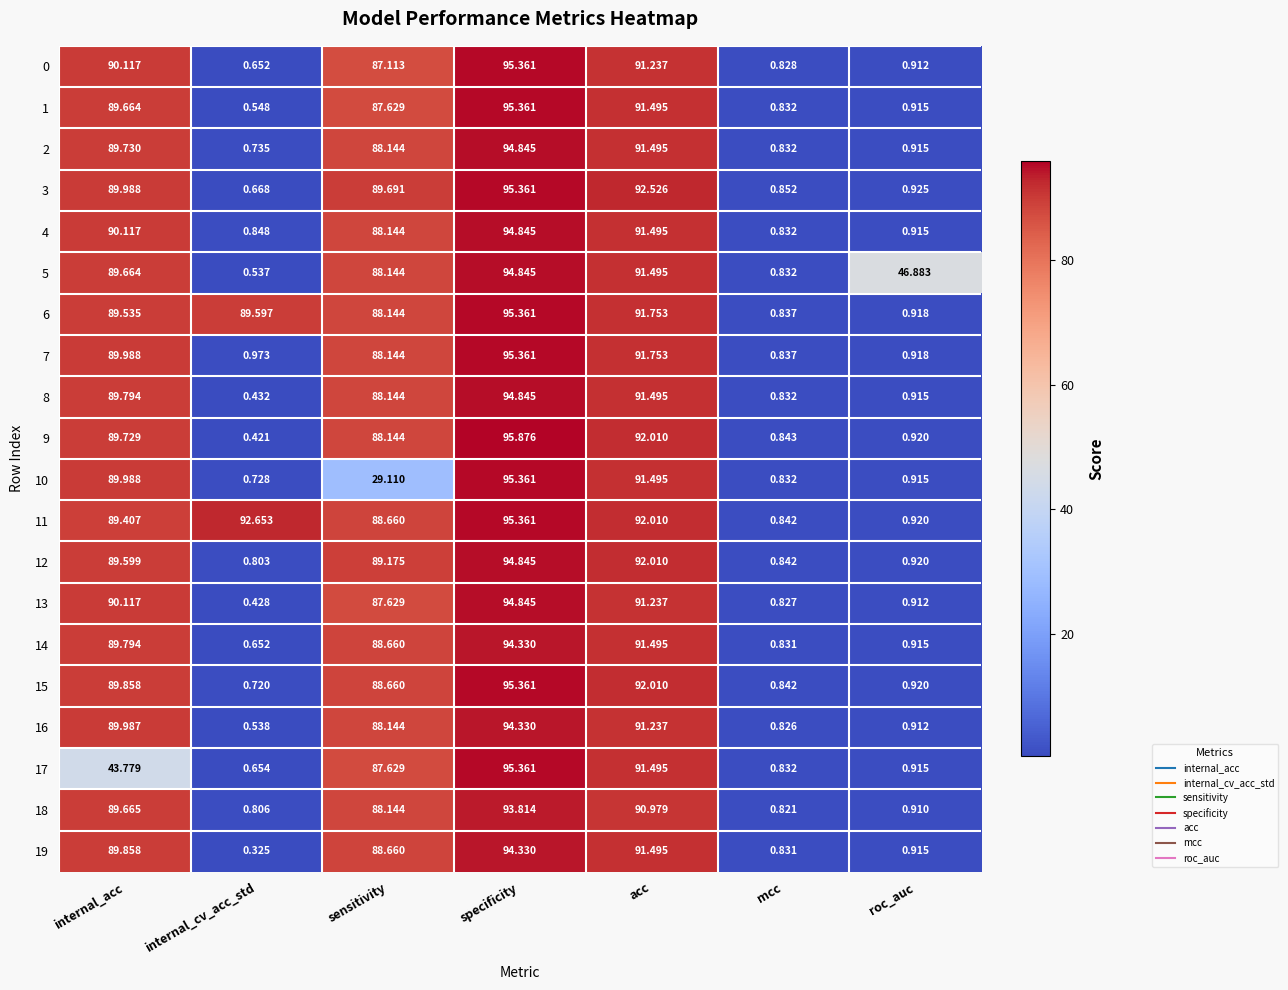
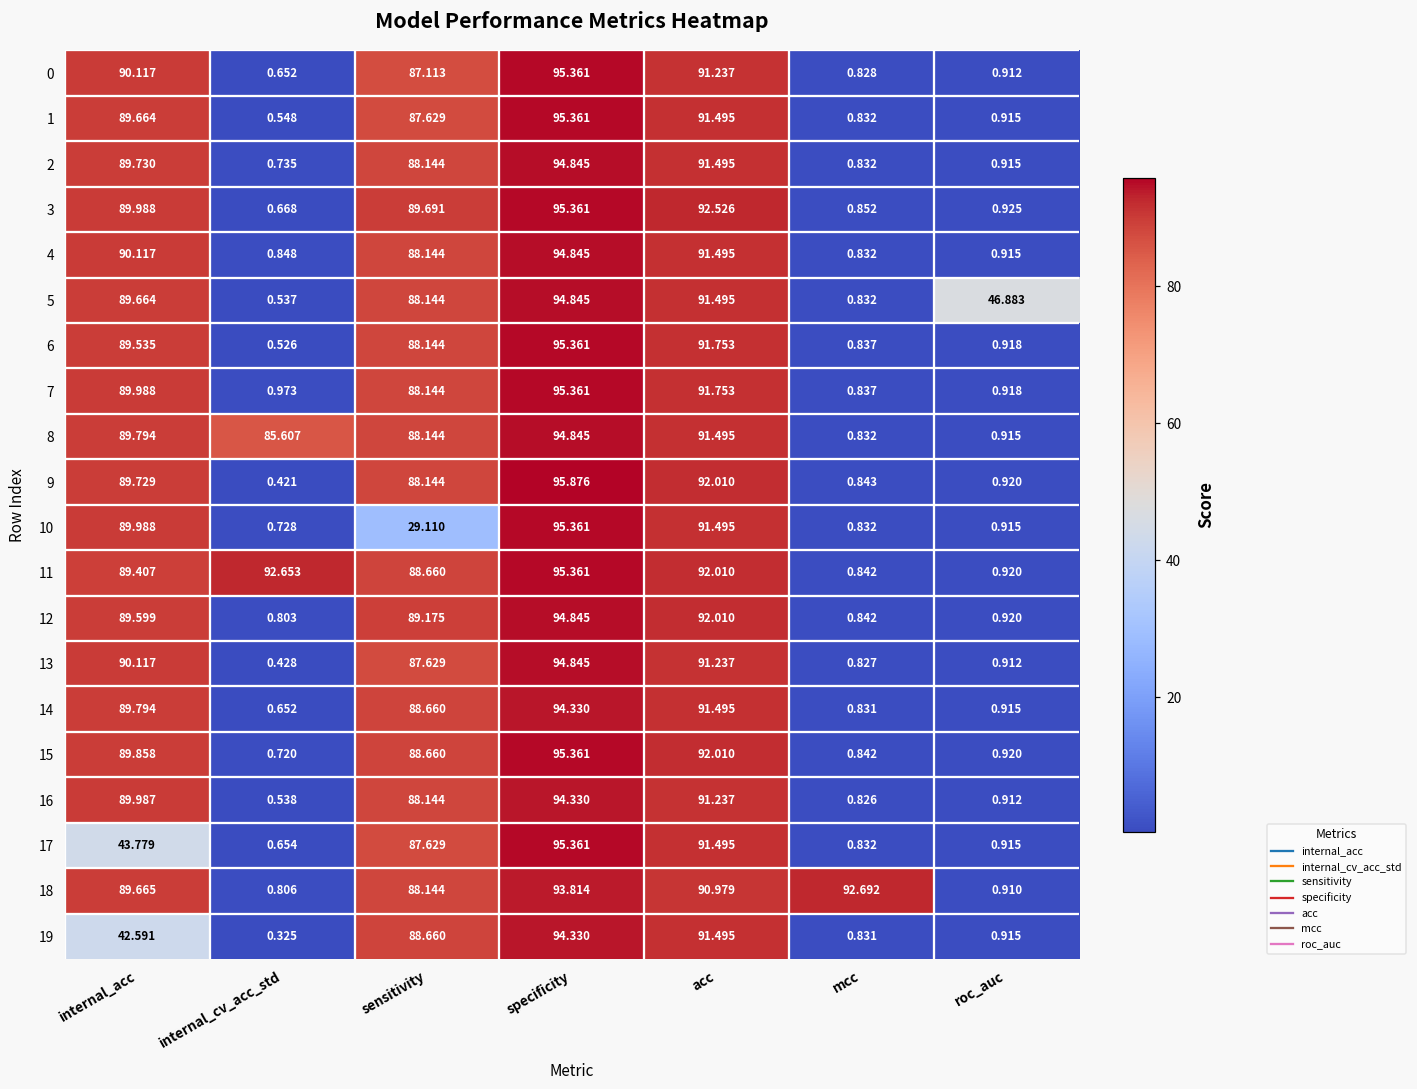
  {
    "0": {
      "internal_acc": 90.117,
      "internal_cv_acc_std": 0.652,
      "sensitivity": 87.113,
      "specificity": 95.361,
      "acc": 91.237,
      "mcc": 0.828,
      "roc_auc": 0.912
    },
    "1": {
      "internal_acc": 89.664,
      "internal_cv_acc_std": 0.548,
      "sensitivity": 87.629,
      "specificity": 95.361,
      "acc": 91.495,
      "mcc": 0.832,
      "roc_auc": 0.915
    },
    "2": {
      "internal_acc": 89.730,
      "internal_cv_acc_std": 0.735,
      "sensitivity": 88.144,
      "specificity": 94.845,
      "acc": 91.495,
      "mcc": 0.832,
      "roc_auc": 0.915
    },
    "3": {
      "internal_acc": 89.988,
      "internal_cv_acc_std": 0.668,
      "sensitivity": 89.691,
      "specificity": 95.361,
      "acc": 92.526,
      "mcc": 0.852,
      "roc_auc": 0.925
    },
    "4": {
      "internal_acc": 90.117,
      "internal_cv_acc_std": 0.848,
      "sensitivity": 88.144,
      "specificity": 94.845,
      "acc": 91.495,
      "mcc": 0.832,
      "roc_auc": 0.915
    },
    "5": {
      "internal_acc": 89.664,
      "internal_cv_acc_std": 0.537,
      "sensitivity": 88.144,
      "specificity": 94.845,
      "acc": 91.495,
      "mcc": 0.832,
      "roc_auc": 46.883
    },
    "6": {
      "internal_acc": 89.535,
-     "internal_cv_acc_std": 89.597,
+     "internal_cv_acc_std": 0.526,
      "sensitivity": 88.144,
      "specificity": 95.361,
      "acc": 91.753,
      "mcc": 0.837,
      "roc_auc": 0.918
    },
    "7": {
      "internal_acc": 89.988,
      "internal_cv_acc_std": 0.973,
      "sensitivity": 88.144,
      "specificity": 95.361,
      "acc": 91.753,
      "mcc": 0.837,
      "roc_auc": 0.918
    },
    "8": {
      "internal_acc": 89.794,
-     "internal_cv_acc_std": 0.432,
+     "internal_cv_acc_std": 85.607,
      "sensitivity": 88.144,
      "specificity": 94.845,
      "acc": 91.495,
      "mcc": 0.832,
      "roc_auc": 0.915
    },
    "9": {
      "internal_acc": 89.729,
      "internal_cv_acc_std": 0.421,
      "sensitivity": 88.144,
      "specificity": 95.876,
      "acc": 92.010,
      "mcc": 0.843,
      "roc_auc": 0.920
    },
    "10": {
      "internal_acc": 89.988,
      "internal_cv_acc_std": 0.728,
      "sensitivity": 29.110,
      "specificity": 95.361,
      "acc": 91.495,
      "mcc": 0.832,
      "roc_auc": 0.915
    },
    "11": {
      "internal_acc": 89.407,
      "internal_cv_acc_std": 92.653,
      "sensitivity": 88.660,
      "specificity": 95.361,
      "acc": 92.010,
      "mcc": 0.842,
      "roc_auc": 0.920
    },
    "12": {
      "internal_acc": 89.599,
      "internal_cv_acc_std": 0.803,
      "sensitivity": 89.175,
      "specificity": 94.845,
      "acc": 92.010,
      "mcc": 0.842,
      "roc_auc": 0.920
    },
    "13": {
      "internal_acc": 90.117,
      "internal_cv_acc_std": 0.428,
      "sensitivity": 87.629,
      "specificity": 94.845,
      "acc": 91.237,
      "mcc": 0.827,
      "roc_auc": 0.912
    },
    "14": {
      "internal_acc": 89.794,
      "internal_cv_acc_std": 0.652,
      "sensitivity": 88.660,
      "specificity": 94.330,
      "acc": 91.495,
      "mcc": 0.831,
      "roc_auc": 0.915
    },
    "15": {
      "internal_acc": 89.858,
      "internal_cv_acc_std": 0.720,
      "sensitivity": 88.660,
      "specificity": 95.361,
      "acc": 92.010,
      "mcc": 0.842,
      "roc_auc": 0.920
    },
    "16": {
      "internal_acc": 89.987,
      "internal_cv_acc_std": 0.538,
      "sensitivity": 88.144,
      "specificity": 94.330,
      "acc": 91.237,
      "mcc": 0.826,
      "roc_auc": 0.912
    },
    "17": {
      "internal_acc": 43.779,
      "internal_cv_acc_std": 0.654,
      "sensitivity": 87.629,
      "specificity": 95.361,
      "acc": 91.495,
      "mcc": 0.832,
      "roc_auc": 0.915
    },
    "18": {
      "internal_acc": 89.665,
      "internal_cv_acc_std": 0.806,
      "sensitivity": 88.144,
      "specificity": 93.814,
      "acc": 90.979,
-     "mcc": 0.821,
+     "mcc": 92.692,
      "roc_auc": 0.910
    },
    "19": {
-     "internal_acc": 89.858,
+     "internal_acc": 42.591,
      "internal_cv_acc_std": 0.325,
      "sensitivity": 88.660,
      "specificity": 94.330,
      "acc": 91.495,
      "mcc": 0.831,
      "roc_auc": 0.915
    }
  }
